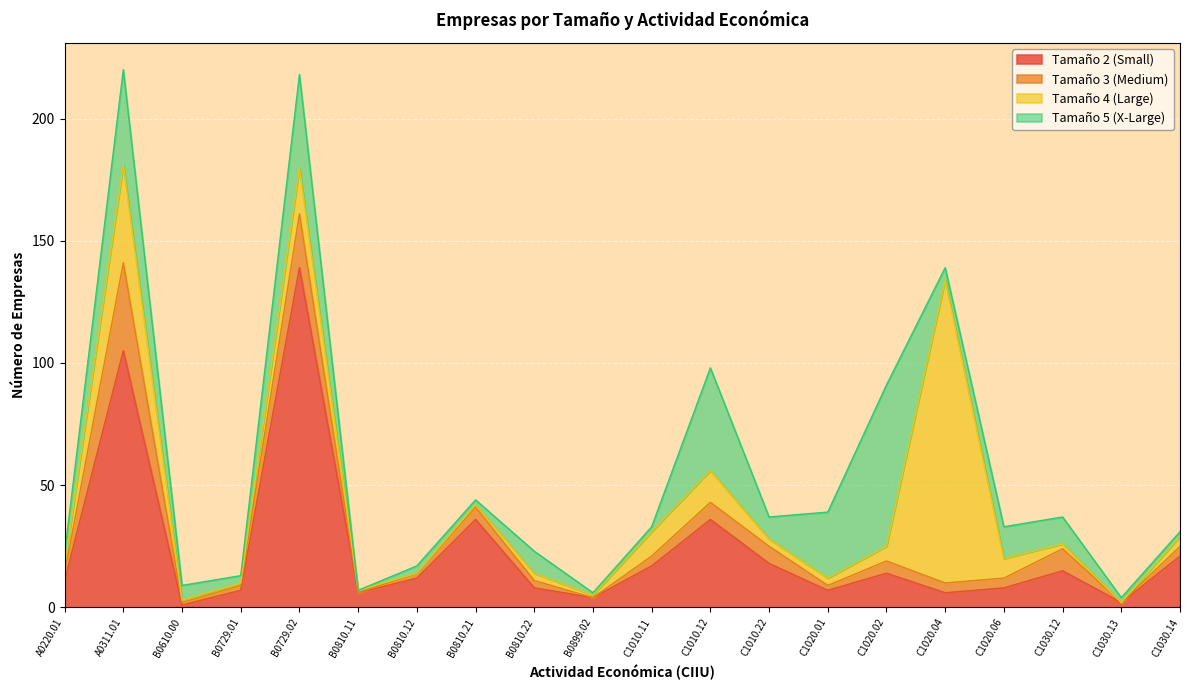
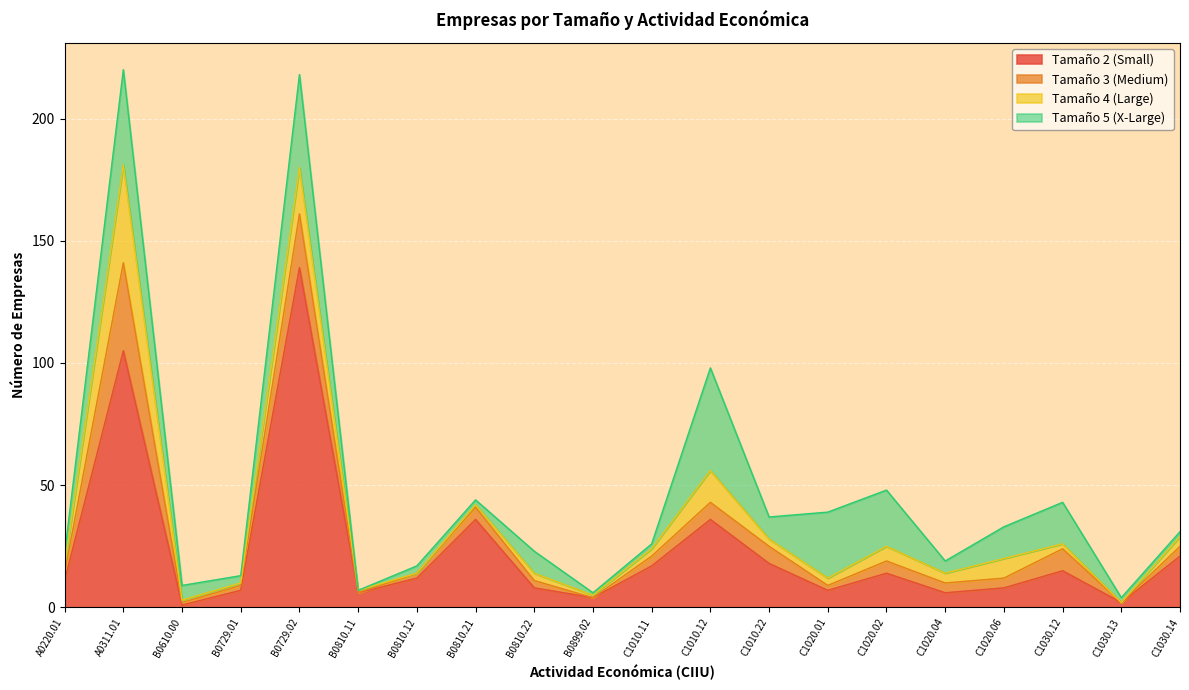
  {
    "Tamaño 4 (Large)": {
      "A0220.01": 3,
      "A0311.01": 40,
      "B0729.02": 19,
      "B0810.22": 3,
-     "C1010.11": 10,
+     "C1010.11": 3,
      "C1010.12": 13,
      "C1010.22": 3,
      "C1020.01": 3,
      "C1020.02": 6,
-     "C1020.04": 124,
+     "C1020.04": 4,
      "C1020.06": 8,
      "C1030.12": 2,
      "C1030.14": 4
    },
    "Tamaño 5 (X-Large)": {
      "A0220.01": 5,
      "A0311.01": 39,
      "B0610.00": 6,
      "B0729.01": 3,
      "B0729.02": 38,
      "B0810.12": 3,
      "B0810.21": 2,
      "B0810.22": 9,
      "C1010.11": 2,
      "C1010.12": 42,
      "C1010.22": 9,
      "C1020.01": 27,
-     "C1020.02": 66,
+     "C1020.02": 23,
      "C1020.04": 5,
      "C1020.06": 13,
-     "C1030.12": 11,
+     "C1030.12": 17,
      "C1030.13": 2,
      "C1030.14": 2
    }
  }
